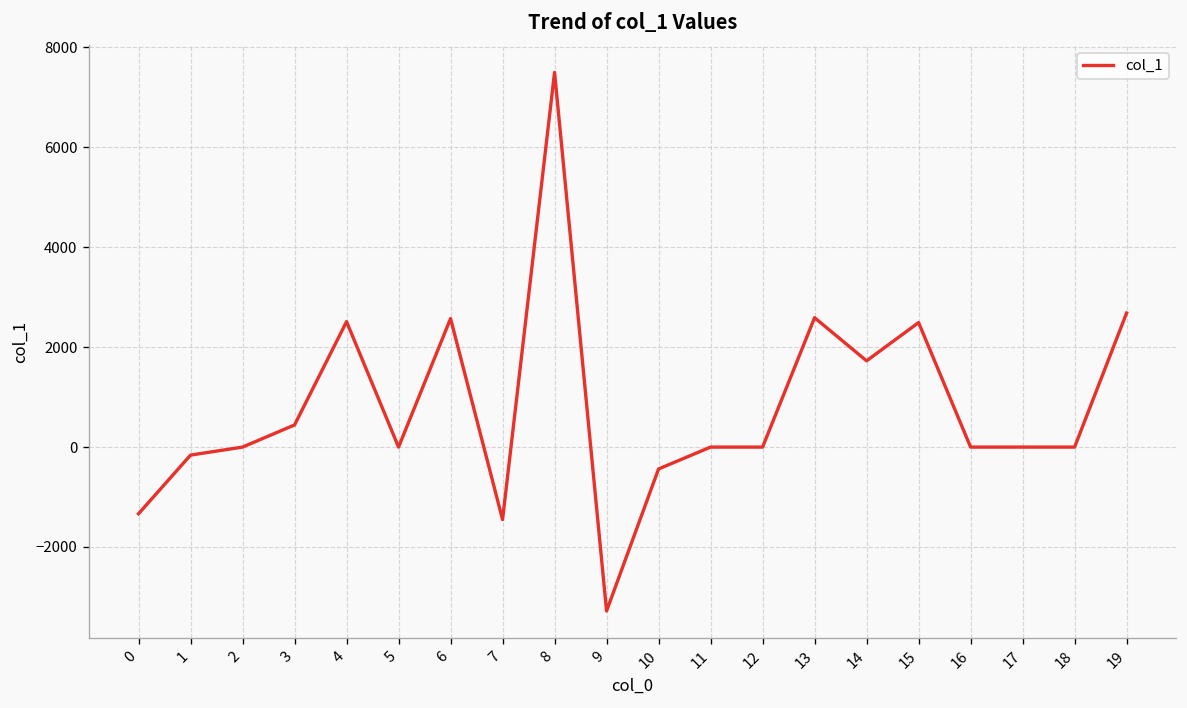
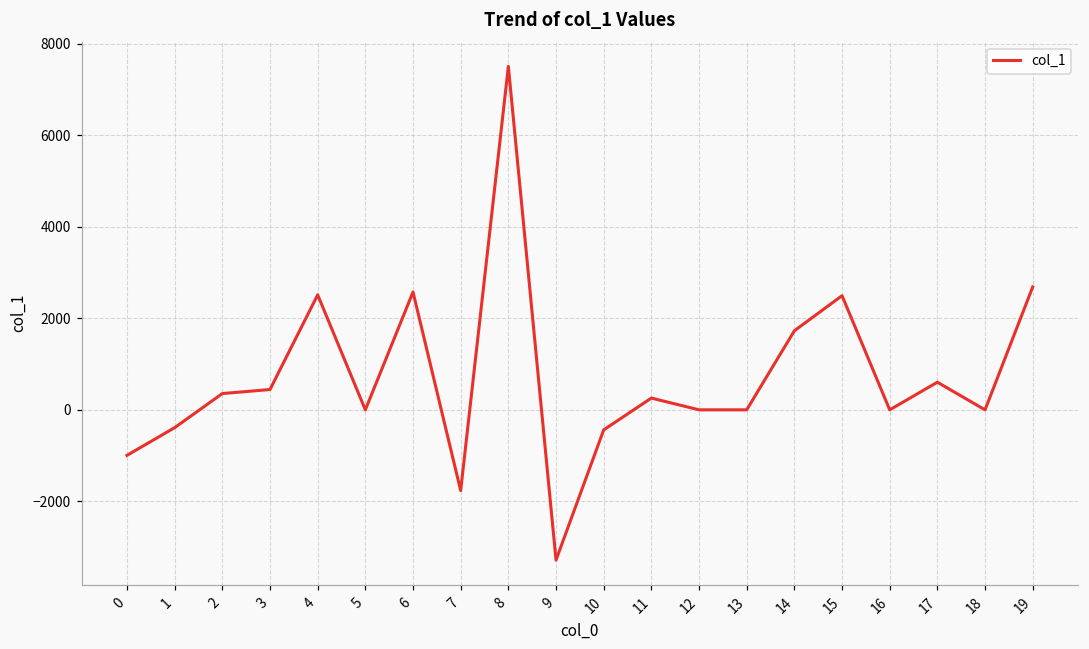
  {
-   "0": -1300,
-   "1": -200,
-   "2": 0,
+   "0": -1000,
+   "1": -400,
+   "2": 400,
    "3": 400,
    "4": 2500,
    "5": 0,
    "6": 2600,
-   "7": -1500,
+   "7": -1800,
    "8": 7500,
    "9": -3300,
    "10": -400,
-   "11": 0,
+   "11": 300,
    "12": 0,
-   "13": 2600,
+   "13": 0,
    "14": 1700,
    "15": 2500,
    "16": 0,
-   "17": 0,
+   "17": 600,
    "18": 0,
    "19": 2700
  }
